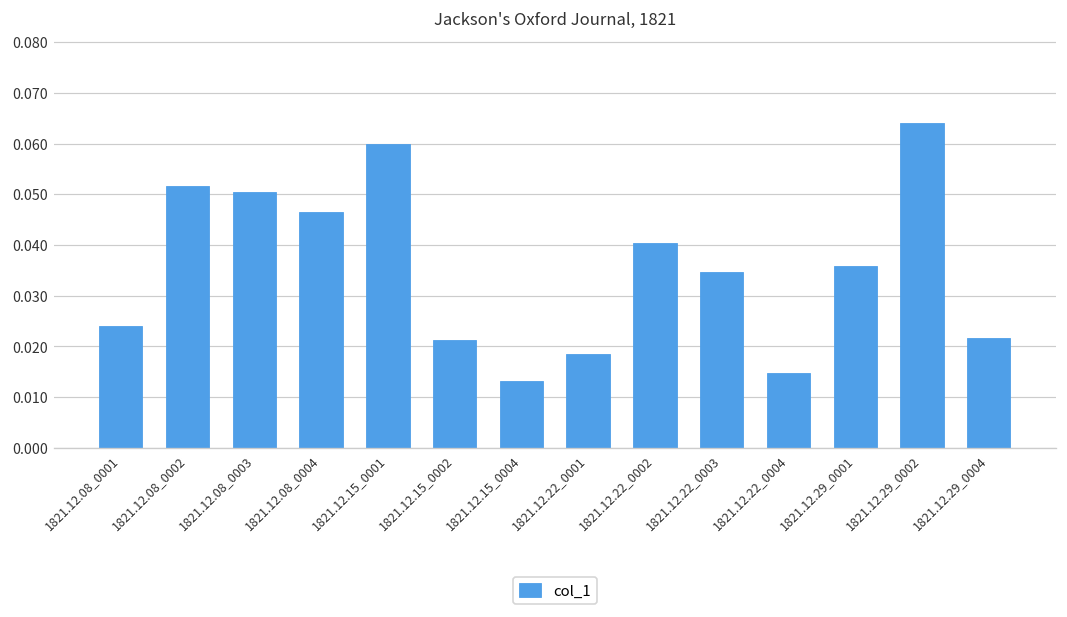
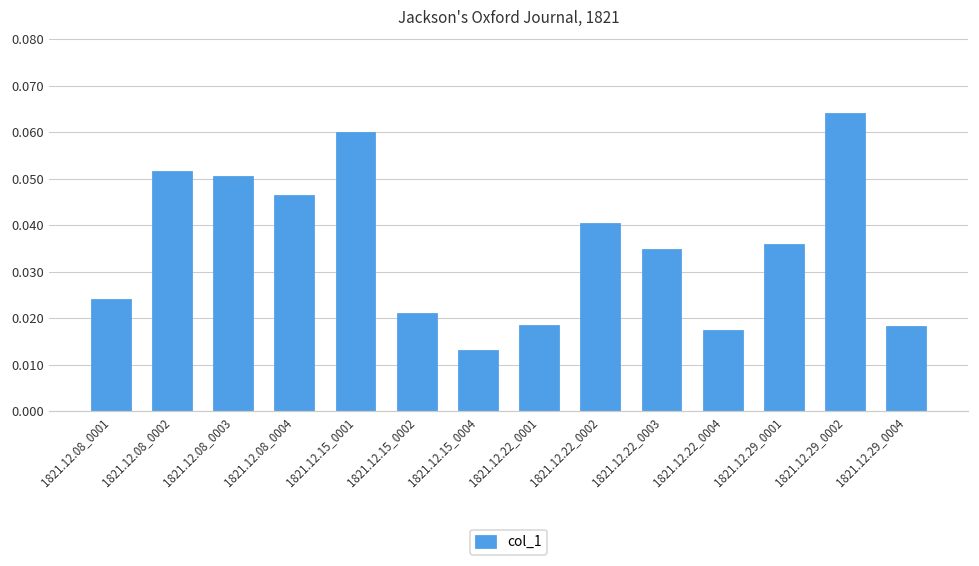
  {
    "1821.12.08_0001": 0.024,
    "1821.12.08_0002": 0.052,
    "1821.12.08_0003": 0.050,
    "1821.12.08_0004": 0.046,
    "1821.12.15_0001": 0.060,
    "1821.12.15_0002": 0.021,
    "1821.12.15_0004": 0.013,
    "1821.12.22_0001": 0.019,
    "1821.12.22_0002": 0.040,
    "1821.12.22_0003": 0.035,
-   "1821.12.22_0004": 0.015,
+   "1821.12.22_0004": 0.017,
    "1821.12.29_0001": 0.036,
    "1821.12.29_0002": 0.064,
-   "1821.12.29_0004": 0.022
+   "1821.12.29_0004": 0.018
  }
